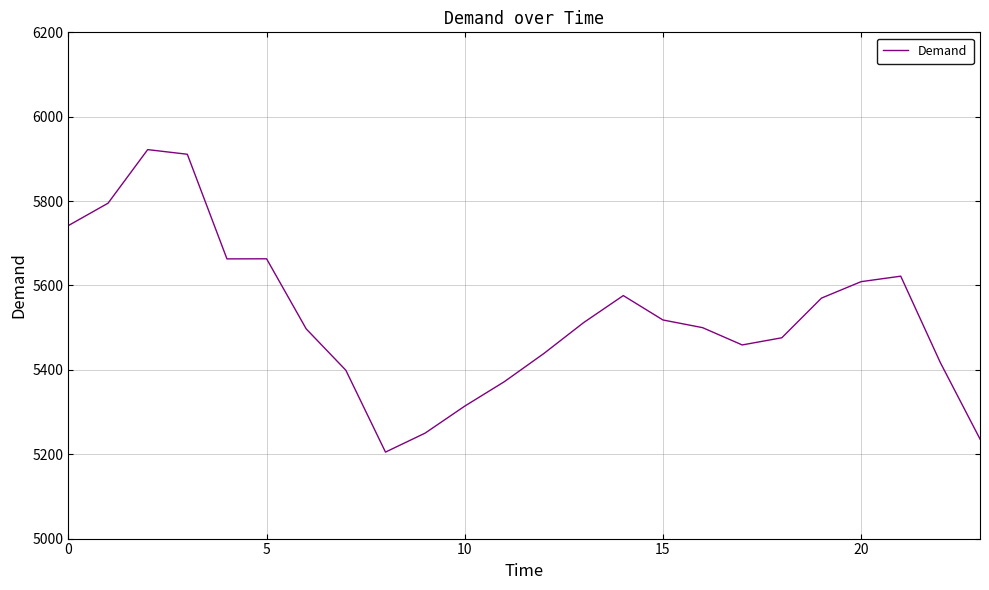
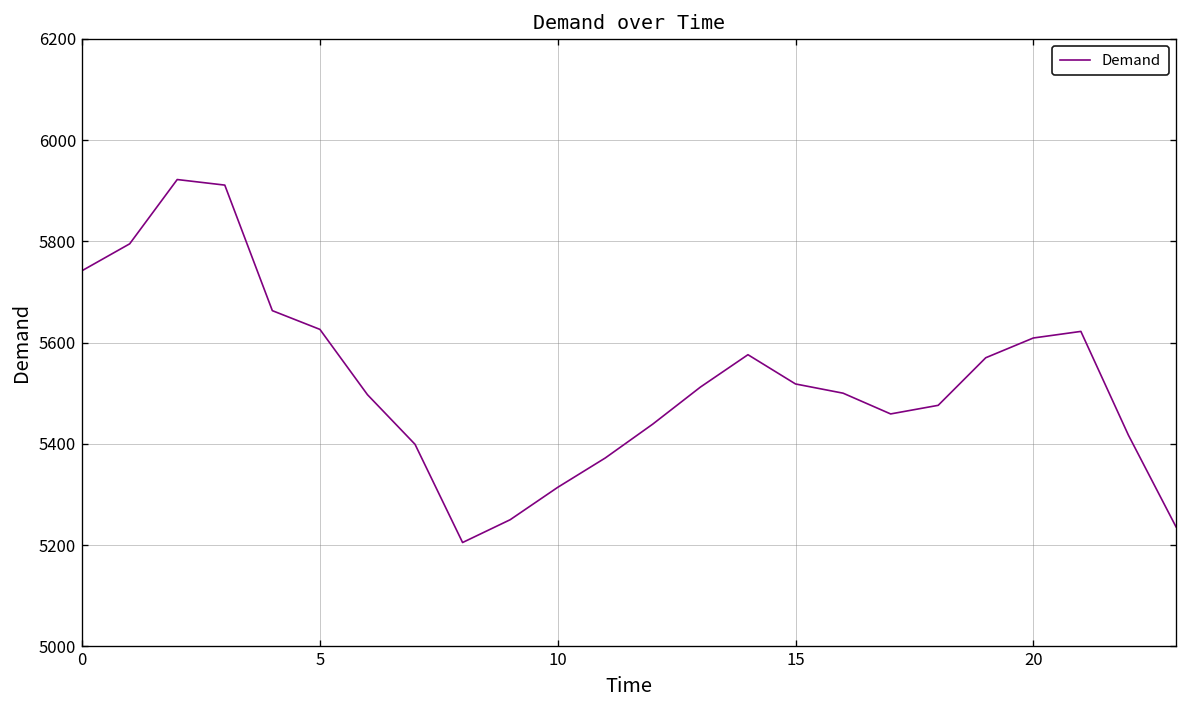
  {
    "0": 5740,
-   "5": 5660,
+   "5": 5630,
    "10": 5310,
    "15": 5520,
    "20": 5610
  }
